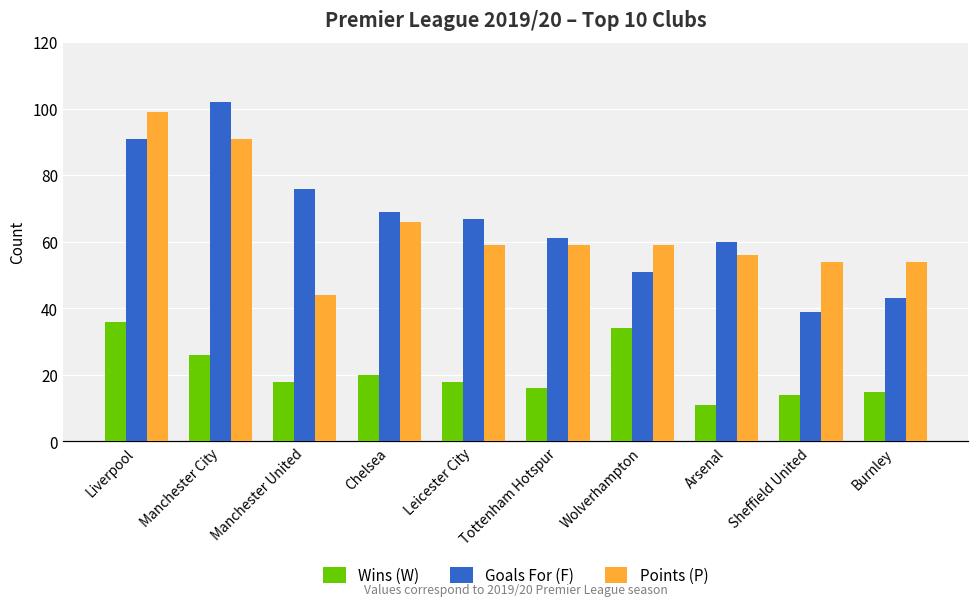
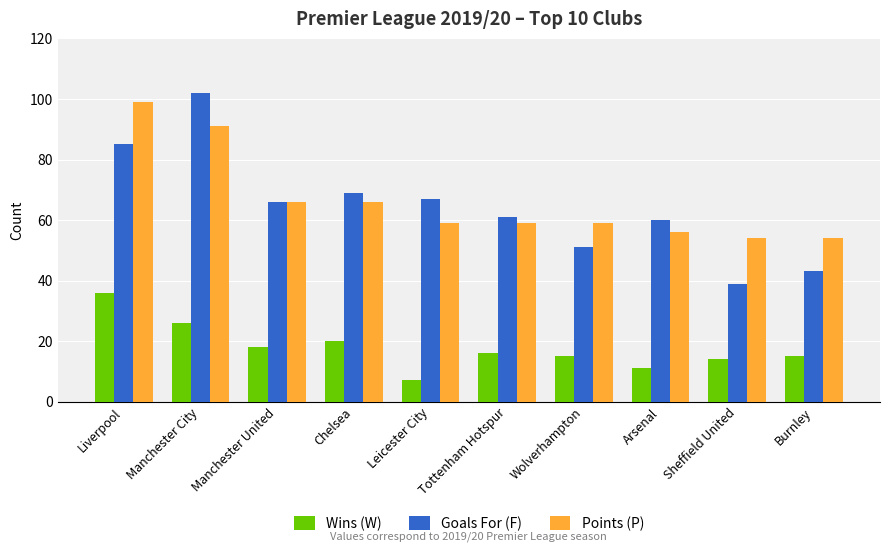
  {
    "Wins (W)": {
      "Liverpool": 36,
      "Manchester City": 26,
      "Manchester United": 18,
      "Chelsea": 20,
-     "Leicester City": 18,
+     "Leicester City": 7,
      "Tottenham Hotspur": 16,
-     "Wolverhampton": 34,
+     "Wolverhampton": 15,
      "Arsenal": 11,
      "Sheffield United": 14,
      "Burnley": 15
    },
    "Goals For (F)": {
-     "Liverpool": 91,
+     "Liverpool": 85,
      "Manchester City": 102,
-     "Manchester United": 76,
+     "Manchester United": 66,
      "Chelsea": 69,
      "Leicester City": 67,
      "Tottenham Hotspur": 61,
      "Wolverhampton": 51,
      "Arsenal": 60,
      "Sheffield United": 39,
      "Burnley": 43
    },
    "Points (P)": {
      "Liverpool": 99,
      "Manchester City": 91,
-     "Manchester United": 44,
+     "Manchester United": 66,
      "Chelsea": 66,
      "Leicester City": 59,
      "Tottenham Hotspur": 59,
      "Wolverhampton": 59,
      "Arsenal": 56,
      "Sheffield United": 54,
      "Burnley": 54
    }
  }
